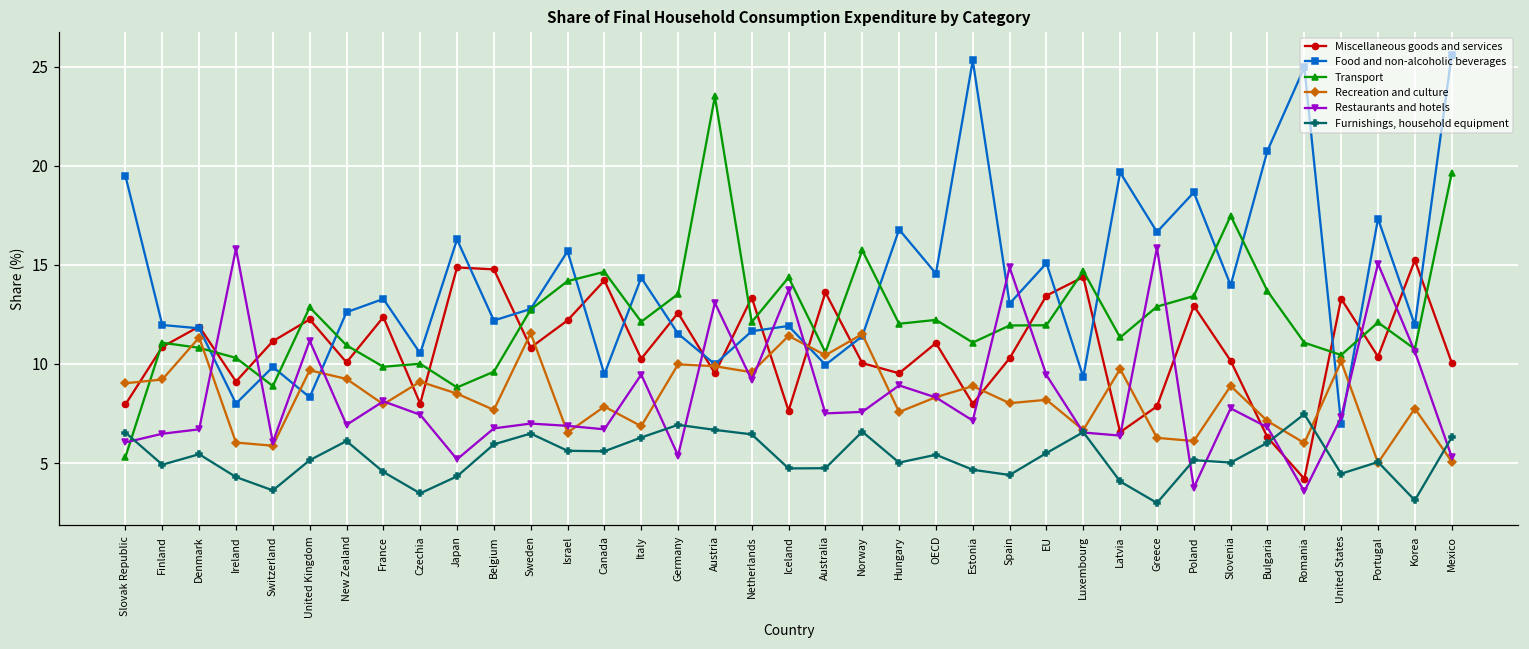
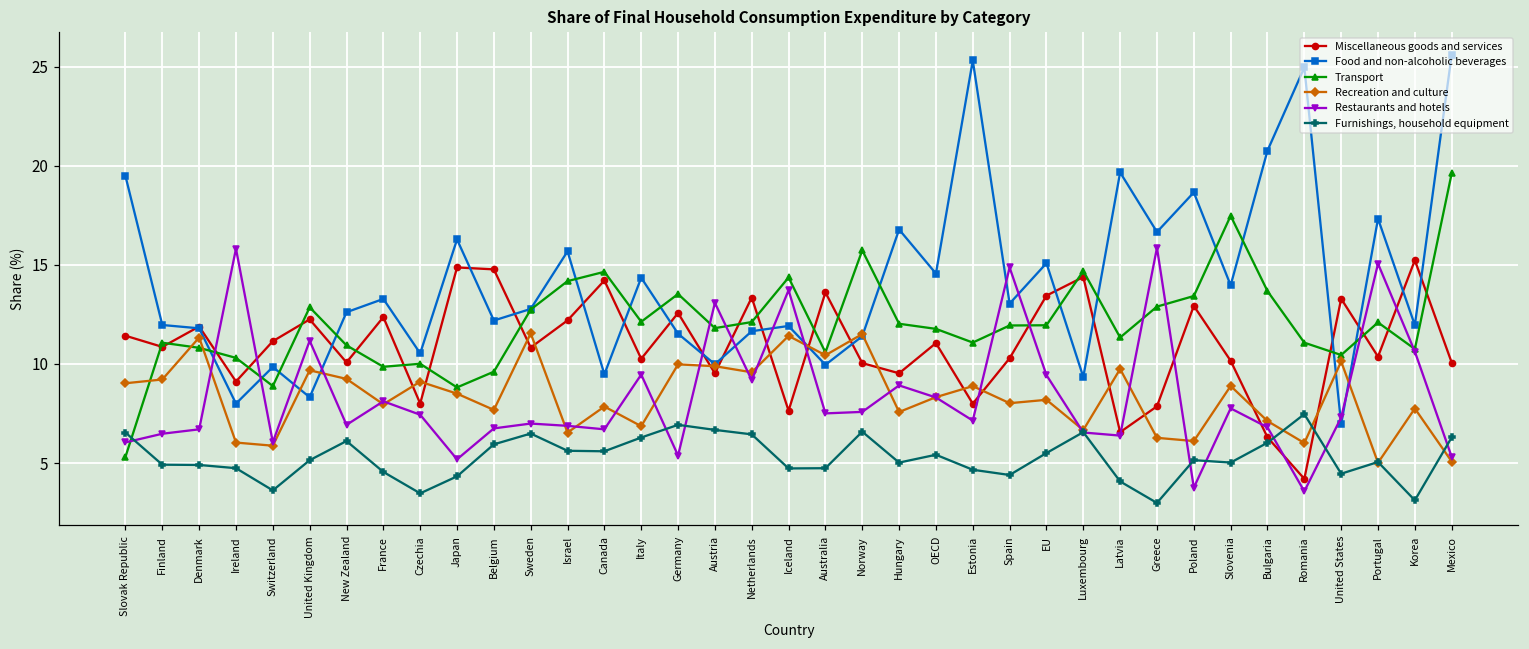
  {
    "Miscellaneous goods and services": {
-     "Slovak Republic": 8.0,
+     "Slovak Republic": 11.4,
      "Finland": 10.9,
      "Ireland": 9.1,
      "Switzerland": 11.1,
      "United Kingdom": 12.2,
      "New Zealand": 10.1,
      "France": 12.4,
      "Czechia": 8.0,
      "Japan": 14.9,
      "Belgium": 14.8,
      "Sweden": 10.8,
      "Israel": 12.2,
      "Canada": 14.2,
      "Italy": 10.3,
      "Germany": 12.6,
      "Austria": 9.5,
      "Netherlands": 13.4,
      "Iceland": 7.6,
      "Australia": 13.6,
      "Norway": 10.0,
      "Hungary": 9.5,
      "OECD": 11.1,
      "Estonia": 8.0,
      "Spain": 10.3,
      "EU": 13.4,
      "Luxembourg": 14.4,
      "Latvia": 6.6,
      "Greece": 7.9,
      "Poland": 12.9,
      "Slovenia": 10.2,
      "Bulgaria": 6.3,
      "Romania": 4.2,
      "United States": 13.3,
      "Portugal": 10.4,
      "Korea": 15.2,
      "Mexico": 10.1
    },
    "Transport": {
      "Slovak Republic": 5.3,
      "Finland": 11.1,
      "Denmark": 10.8,
      "Ireland": 10.3,
      "Switzerland": 8.9,
      "United Kingdom": 12.9,
      "New Zealand": 10.9,
      "France": 9.9,
      "Czechia": 10.0,
      "Japan": 8.8,
      "Belgium": 9.6,
      "Israel": 14.2,
      "Canada": 14.7,
      "Italy": 12.1,
      "Germany": 13.5,
-     "Austria": 23.5,
+     "Austria": 11.8,
      "Netherlands": 12.1,
      "Iceland": 14.4,
      "Australia": 10.6,
      "Norway": 15.7,
      "Hungary": 12.0,
-     "OECD": 12.2,
+     "OECD": 11.8,
      "Estonia": 11.1,
      "Spain": 11.9,
      "EU": 12.0,
      "Luxembourg": 14.7,
      "Latvia": 11.3,
      "Greece": 12.9,
      "Poland": 13.4,
      "Slovenia": 17.5,
      "Bulgaria": 13.7,
      "Romania": 11.1,
      "United States": 10.5,
      "Portugal": 12.1,
      "Mexico": 19.6
    },
    "Furnishings, household equipment": {
      "Slovak Republic": 6.5,
      "Finland": 4.9,
-     "Denmark": 5.4,
-     "Ireland": 4.3,
+     "Denmark": 4.9,
+     "Ireland": 4.7,
      "Switzerland": 3.6,
      "United Kingdom": 5.1,
      "New Zealand": 6.1,
      "France": 4.6,
      "Czechia": 3.5,
      "Japan": 4.3,
      "Belgium": 5.9,
      "Sweden": 6.5,
      "Israel": 5.6,
      "Canada": 5.6,
      "Italy": 6.3,
      "Germany": 6.9,
      "Austria": 6.7,
      "Netherlands": 6.5,
      "Iceland": 4.7,
      "Australia": 4.7,
      "Norway": 6.6,
      "Hungary": 5.0,
      "OECD": 5.4,
      "Estonia": 4.7,
      "Spain": 4.4,
      "EU": 5.5,
      "Latvia": 4.1,
      "Greece": 3.0,
      "Poland": 5.1,
      "Slovenia": 5.0,
      "Bulgaria": 6.0,
      "Romania": 7.5,
      "United States": 4.5,
      "Korea": 3.1,
      "Mexico": 6.3
    }
  }
